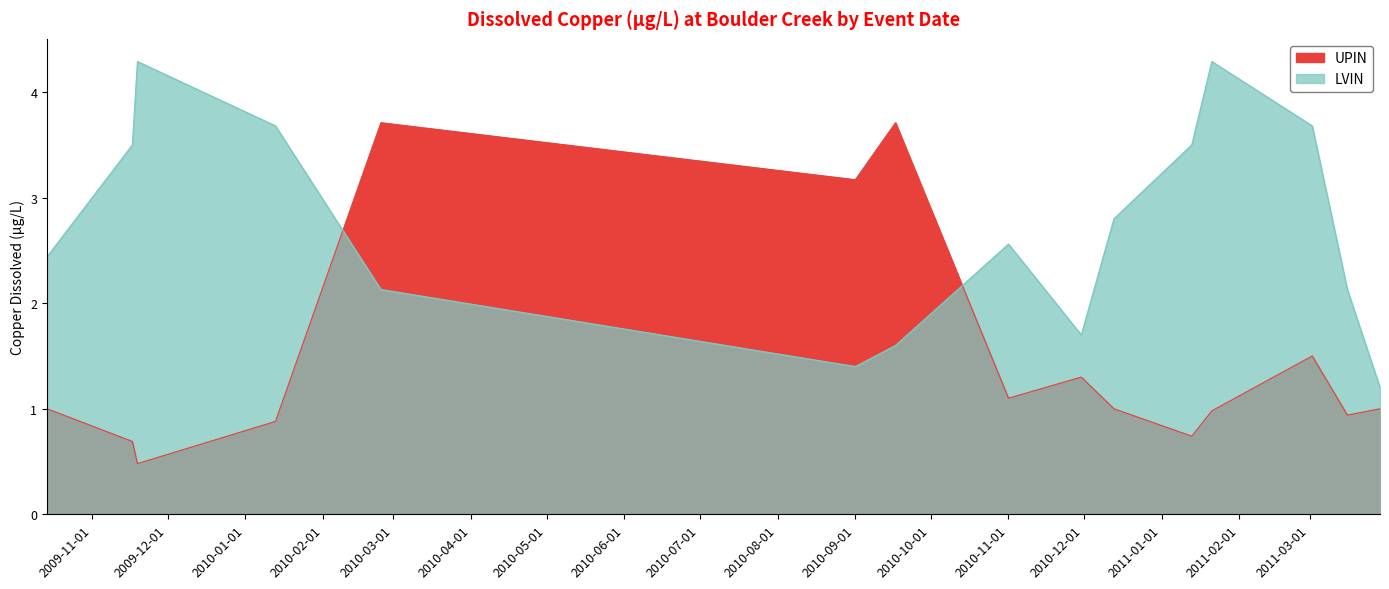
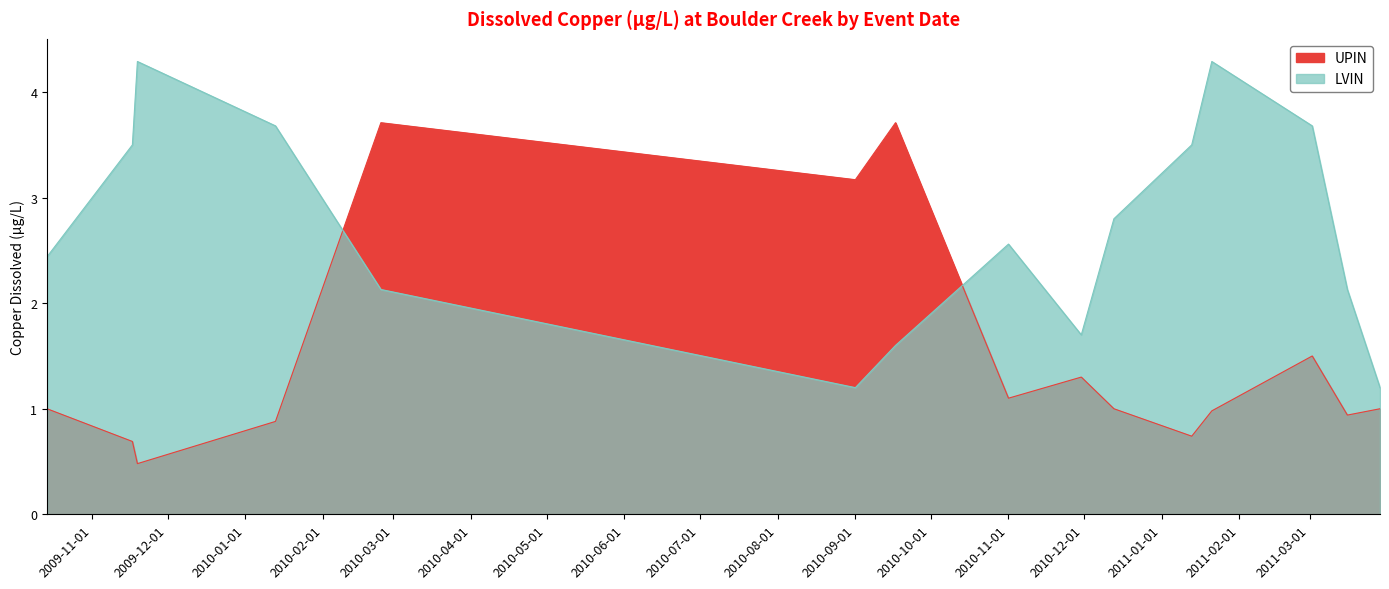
  {
    "UPIN": {
      "2010-09-01": 3.17,
      "2010-11-01": 1.1
    },
    "LVIN": {
-     "2010-09-01": 1.4,
+     "2010-09-01": 1.2,
      "2010-11-01": 2.56
    }
  }
